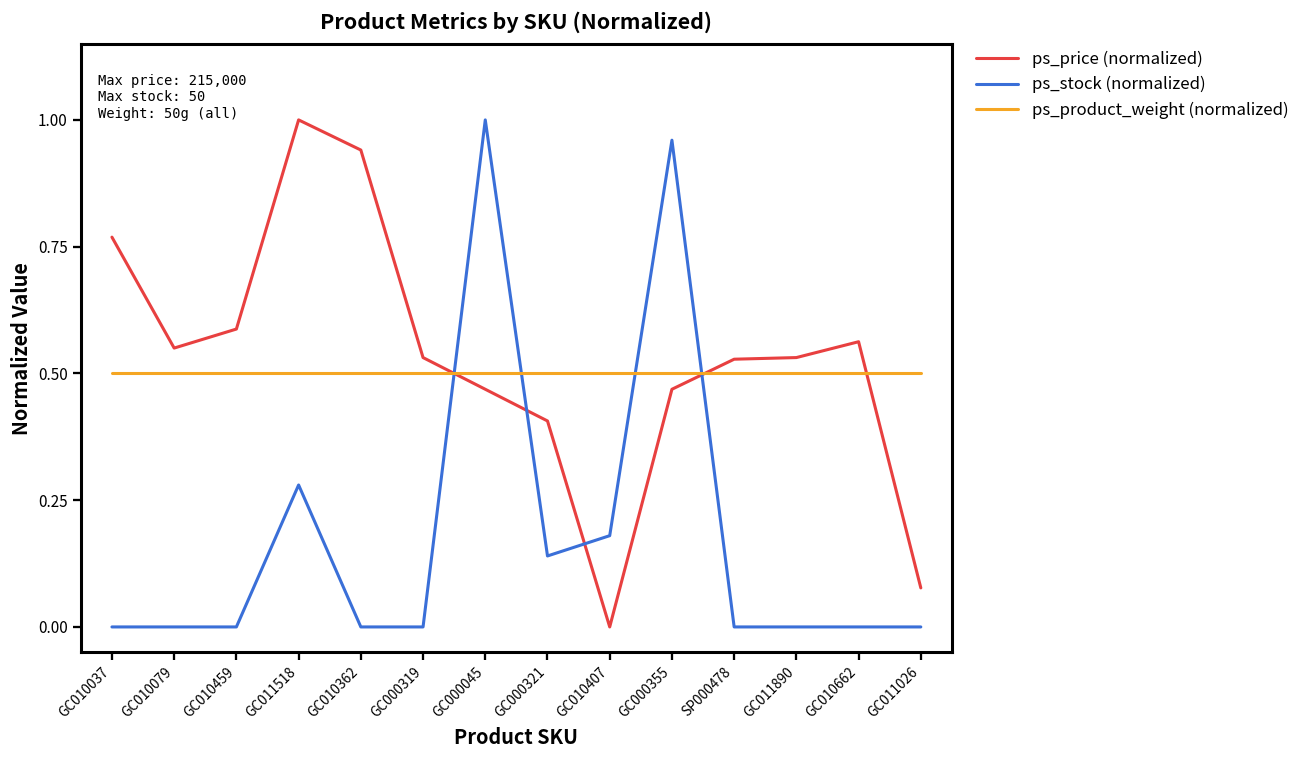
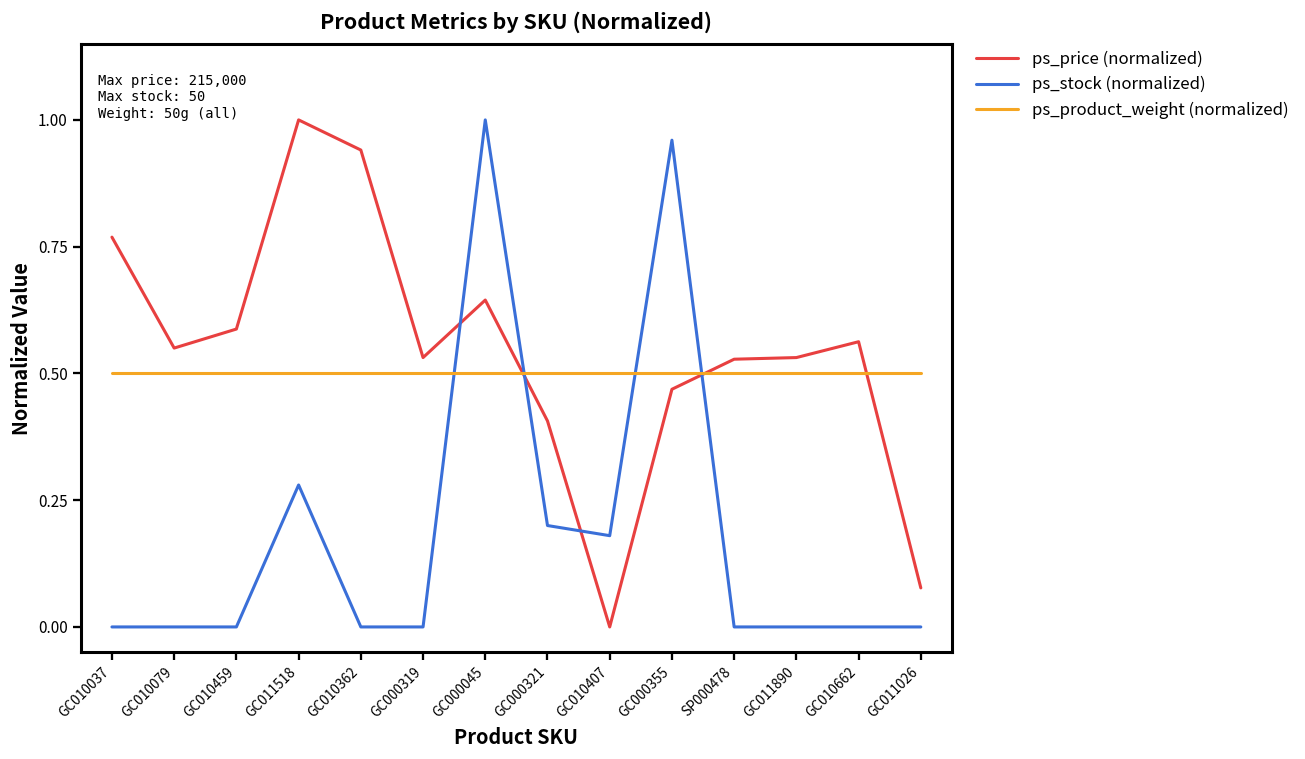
  {
    "ps_price (normalized)": {
      "GC010037": 0.77,
      "GC010079": 0.55,
      "GC010459": 0.59,
      "GC011518": 1.00,
      "GC010362": 0.94,
      "GC000319": 0.53,
-     "GC000045": 0.47,
+     "GC000045": 0.64,
      "GC000321": 0.41,
      "GC010407": 0.00,
      "GC000355": 0.47,
      "SP000478": 0.53,
      "GC011890": 0.53,
      "GC010662": 0.56,
      "GC011026": 0.08
    },
    "ps_stock (normalized)": {
      "GC010037": 0.00,
      "GC010079": 0.00,
      "GC010459": 0.00,
      "GC011518": 0.28,
      "GC010362": 0.00,
      "GC000319": 0.00,
      "GC000045": 1.00,
-     "GC000321": 0.14,
+     "GC000321": 0.20,
      "GC010407": 0.18,
      "GC000355": 0.96,
      "SP000478": 0.00,
      "GC011890": 0.00,
      "GC010662": 0.00,
      "GC011026": 0.00
    },
    "ps_product_weight (normalized)": {
      "GC010037": 0.50,
      "GC010079": 0.50,
      "GC010459": 0.50,
      "GC011518": 0.50,
      "GC010362": 0.50,
      "GC000319": 0.50,
      "GC000045": 0.50,
      "GC000321": 0.50,
      "GC010407": 0.50,
      "GC000355": 0.50,
      "SP000478": 0.50,
      "GC011890": 0.50,
      "GC010662": 0.50,
      "GC011026": 0.50
    }
  }
